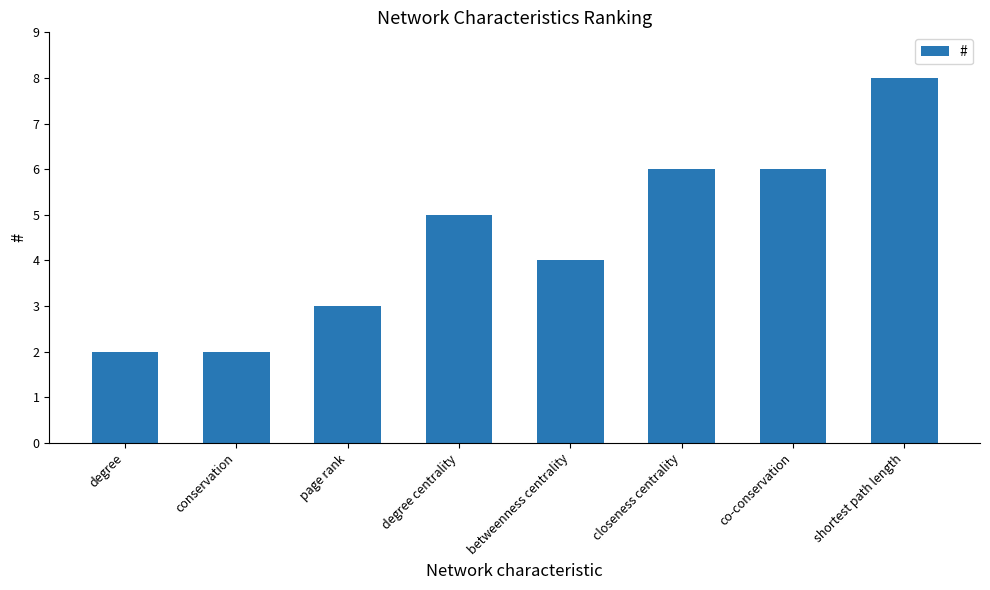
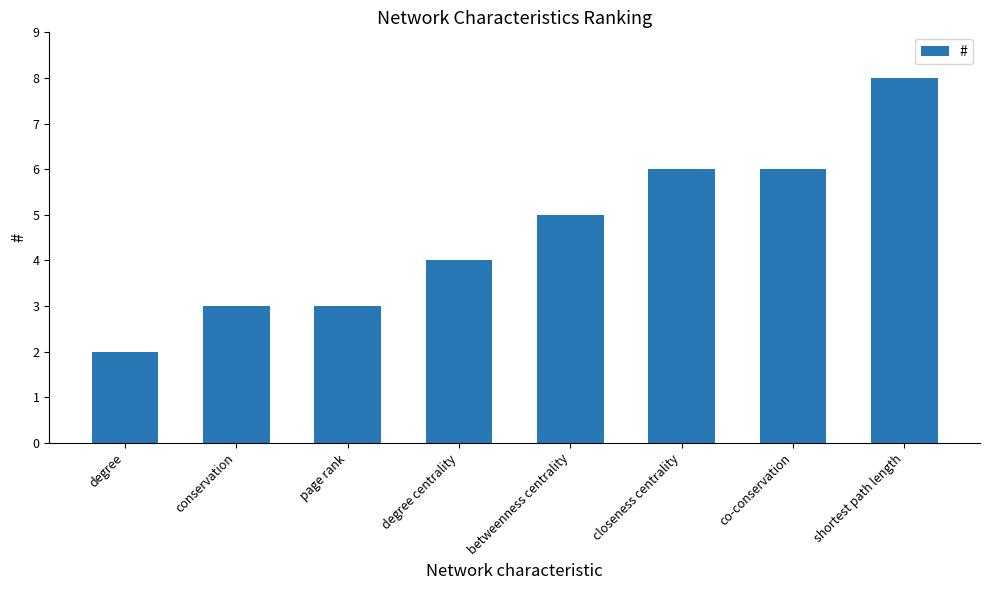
  {
    "degree": 2,
-   "conservation": 2,
+   "conservation": 3,
    "page rank": 3,
-   "degree centrality": 5,
-   "betweenness centrality": 4,
+   "degree centrality": 4,
+   "betweenness centrality": 5,
    "closeness centrality": 6,
    "co-conservation": 6,
    "shortest path length": 8
  }
